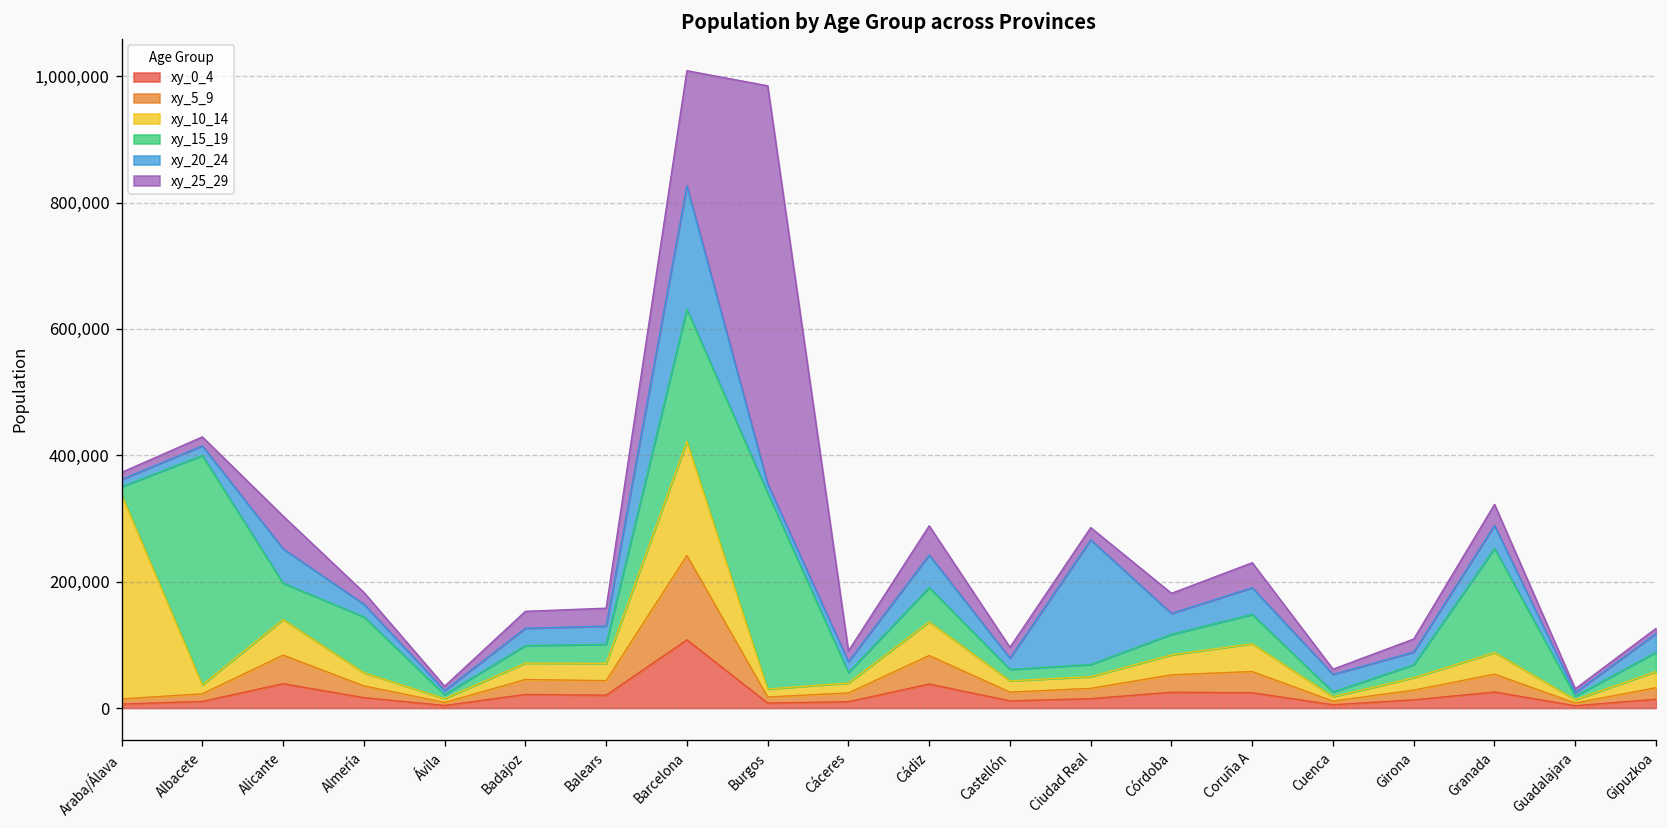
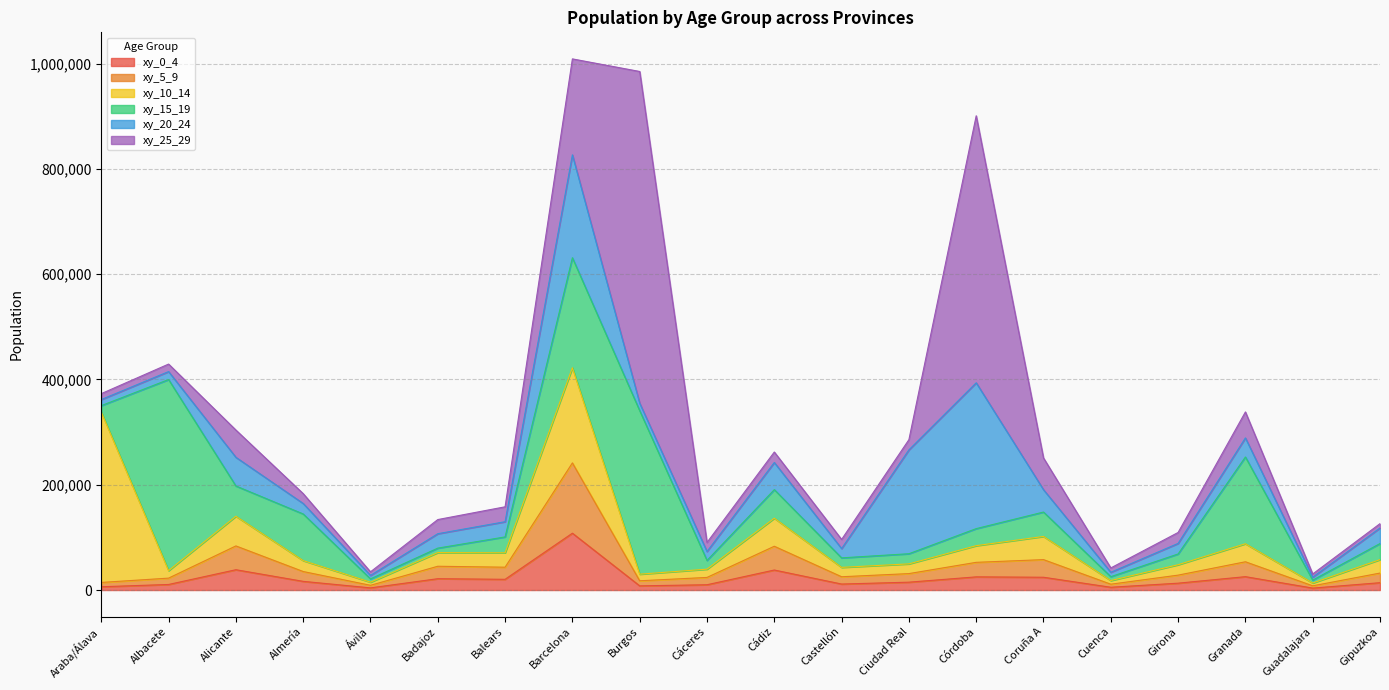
  {
    "xy_10_14": {
      "Araba/Álava": "320,000",
      "Albacete": "10,000",
      "Alicante": "60,000",
      "Almería": "20,000",
      "Ávila": "10,000",
      "Badajoz": "30,000",
      "Balears": "30,000",
      "Barcelona": "180,000",
      "Burgos": "10,000",
      "Cáceres": "20,000",
      "Cádiz": "50,000",
      "Castellón": "20,000",
      "Ciudad Real": "20,000",
      "Córdoba": "30,000",
      "Coruña A": "40,000",
      "Cuenca": "10,000",
      "Girona": "20,000",
      "Granada": "30,000",
      "Guadalajara": "10,000",
      "Gipuzkoa": "30,000"
    },
    "xy_15_19": {
      "Araba/Álava": "10,000",
      "Albacete": "360,000",
      "Alicante": "60,000",
      "Almería": "90,000",
      "Ávila": "10,000",
-     "Badajoz": "30,000",
+     "Badajoz": "10,000",
      "Balears": "30,000",
      "Barcelona": "210,000",
      "Burgos": "310,000",
      "Cáceres": "20,000",
      "Cádiz": "50,000",
      "Castellón": "20,000",
      "Ciudad Real": "20,000",
      "Córdoba": "30,000",
      "Coruña A": "50,000",
      "Cuenca": "10,000",
      "Girona": "20,000",
      "Granada": "160,000",
      "Guadalajara": "10,000",
      "Gipuzkoa": "30,000"
    },
    "xy_20_24": {
      "Araba/Álava": "10,000",
      "Albacete": "20,000",
      "Alicante": "50,000",
      "Almería": "20,000",
      "Ávila": "10,000",
      "Badajoz": "30,000",
      "Balears": "30,000",
      "Barcelona": "200,000",
      "Burgos": "10,000",
      "Cáceres": "20,000",
      "Cádiz": "50,000",
      "Castellón": "20,000",
      "Ciudad Real": "200,000",
-     "Córdoba": "30,000",
+     "Córdoba": "280,000",
      "Coruña A": "40,000",
-     "Cuenca": "30,000",
+     "Cuenca": "10,000",
      "Girona": "20,000",
      "Granada": "40,000",
      "Guadalajara": "10,000",
      "Gipuzkoa": "30,000"
    },
    "xy_25_29": {
      "Araba/Álava": "10,000",
      "Albacete": "10,000",
      "Alicante": "50,000",
      "Almería": "20,000",
      "Ávila": "10,000",
      "Badajoz": "30,000",
      "Balears": "30,000",
      "Barcelona": "180,000",
      "Burgos": "630,000",
      "Cáceres": "20,000",
-     "Cádiz": "50,000",
+     "Cádiz": "20,000",
      "Castellón": "20,000",
      "Ciudad Real": "20,000",
-     "Córdoba": "30,000",
-     "Coruña A": "40,000",
+     "Córdoba": "510,000",
+     "Coruña A": "60,000",
      "Cuenca": "10,000",
      "Girona": "20,000",
-     "Granada": "30,000",
+     "Granada": "50,000",
      "Guadalajara": "10,000",
      "Gipuzkoa": "10,000"
    }
  }
